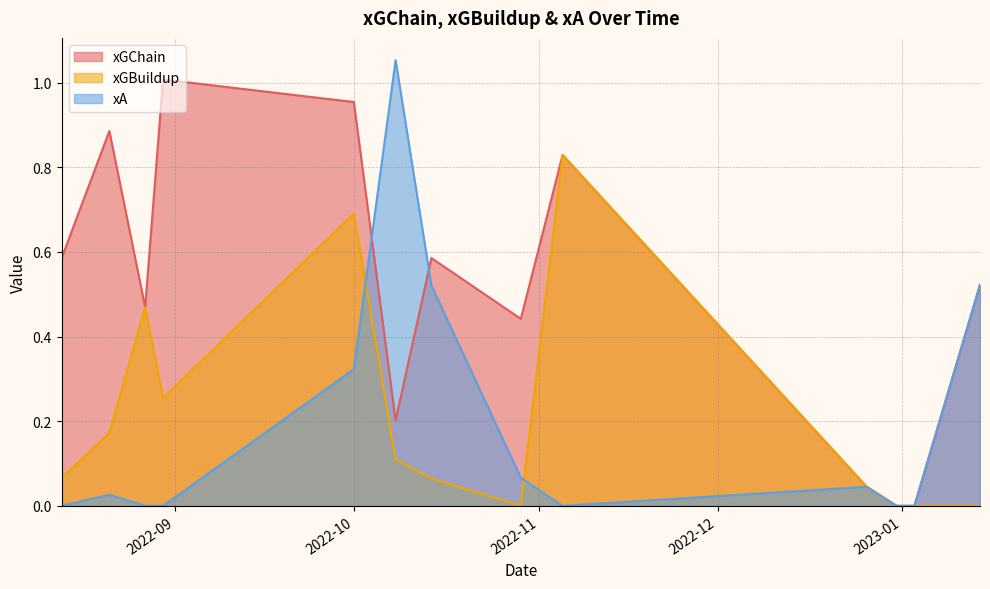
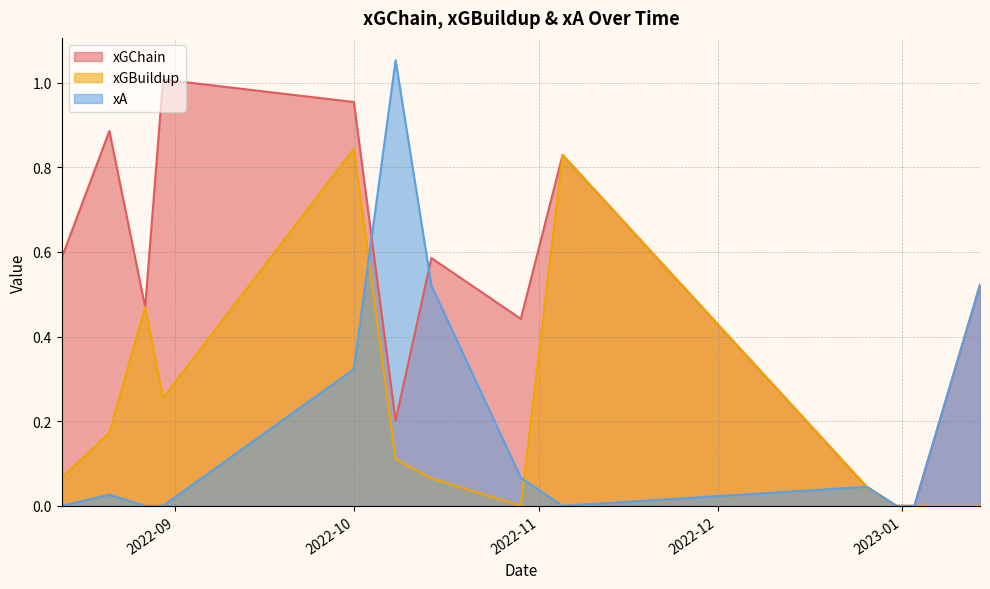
  {
    "xGChain": {
      "2022-10": 0.95
    },
    "xGBuildup": {
-     "2022-10": 0.69
+     "2022-10": 0.84
    },
    "xA": {
      "2022-10": 0.32
    }
  }
